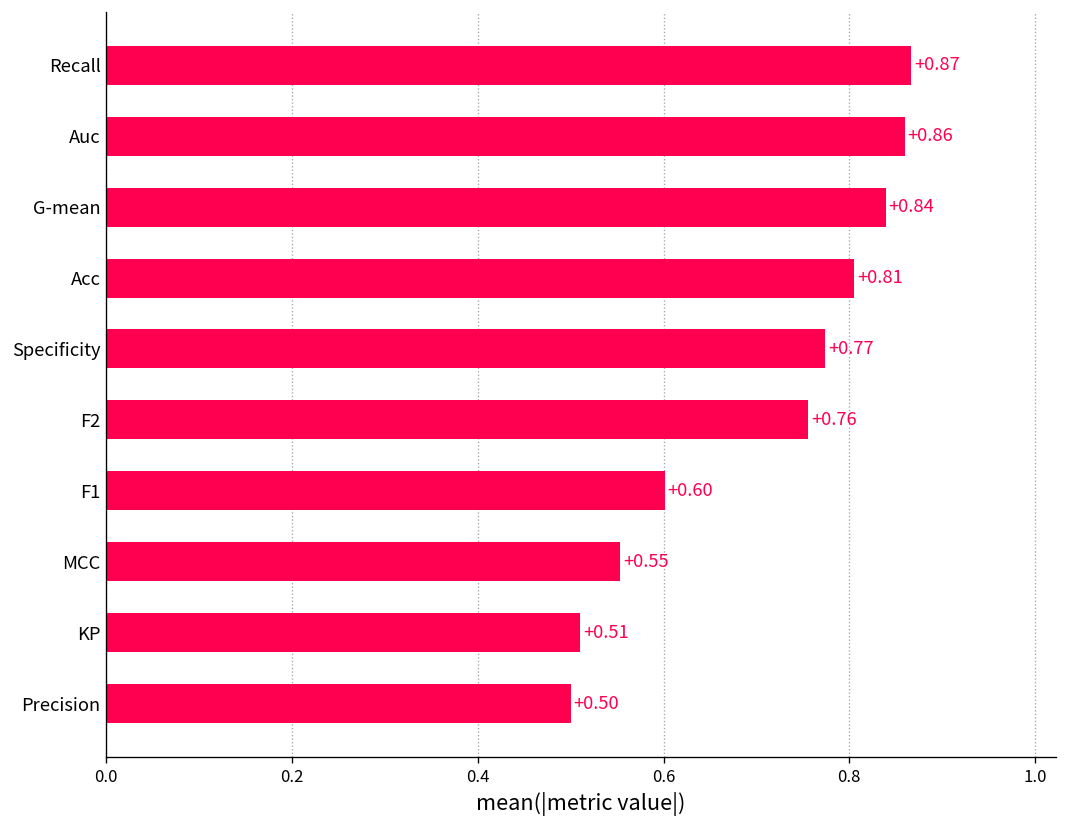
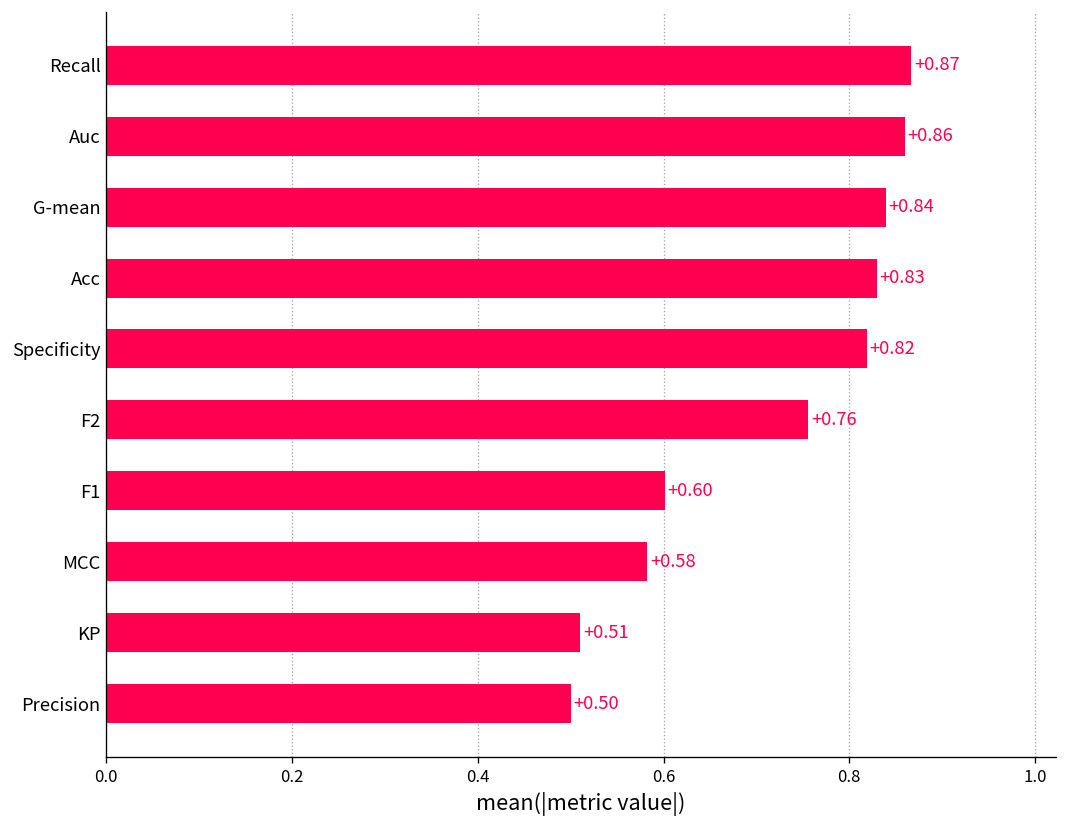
  {
    "Recall": "+0.87",
    "Auc": "+0.86",
    "G-mean": "+0.84",
-   "Acc": "+0.81",
-   "Specificity": "+0.77",
+   "Acc": "+0.83",
+   "Specificity": "+0.82",
    "F2": "+0.76",
    "F1": "+0.60",
-   "MCC": "+0.55",
+   "MCC": "+0.58",
    "KP": "+0.51",
    "Precision": "+0.50"
  }
